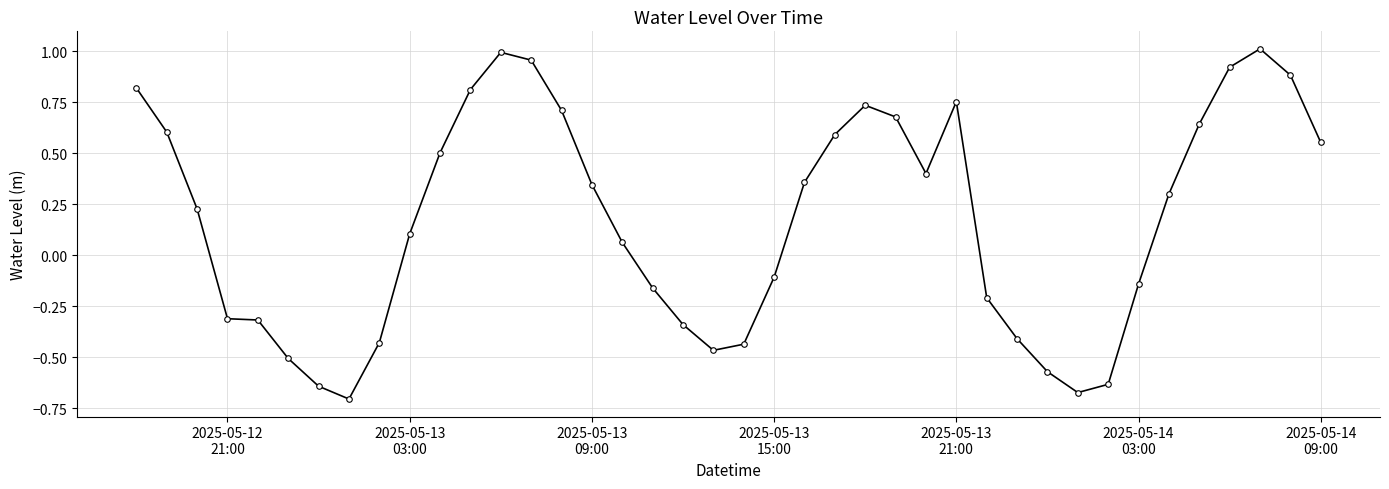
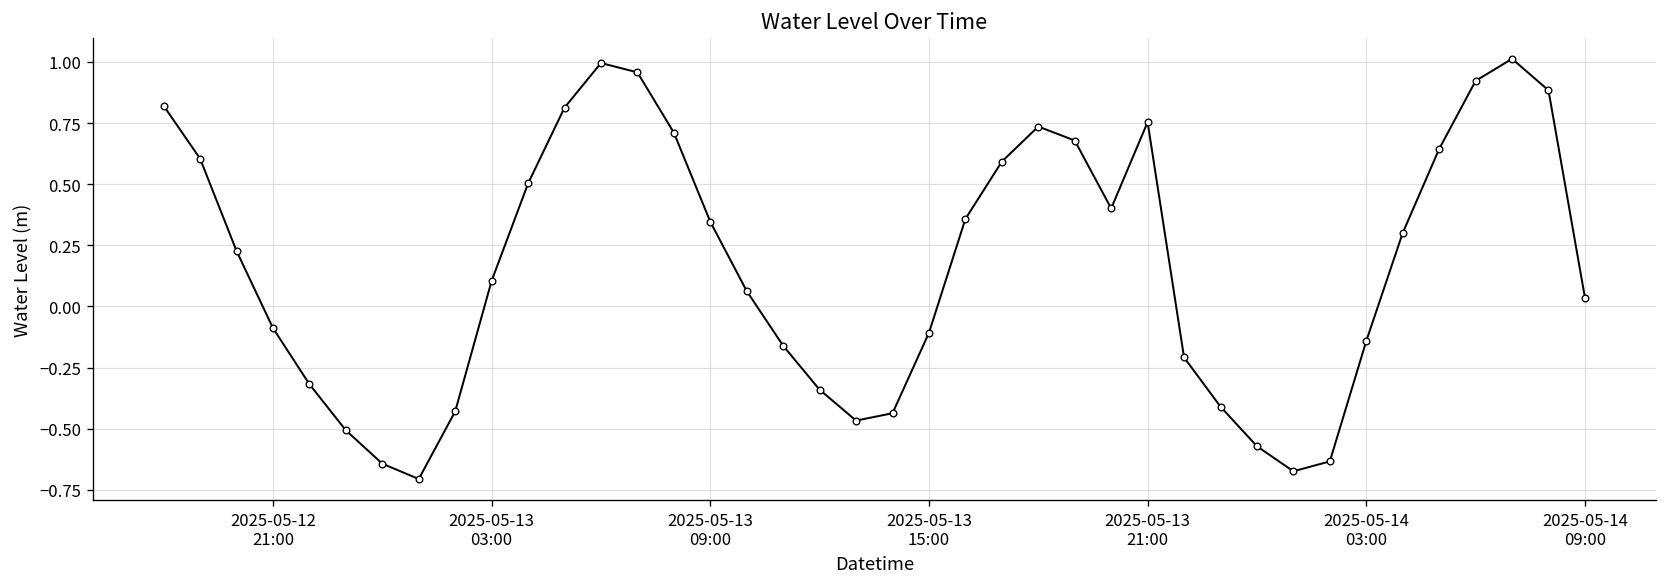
  {
-   "2025-05-12 21:00": -0.31,
+   "2025-05-12 21:00": -0.09,
    "2025-05-13 03:00": 0.10,
    "2025-05-13 09:00": 0.35,
    "2025-05-13 15:00": -0.11,
    "2025-05-13 21:00": 0.75,
    "2025-05-14 03:00": -0.14,
-   "2025-05-14 09:00": 0.55
+   "2025-05-14 09:00": 0.04
  }
